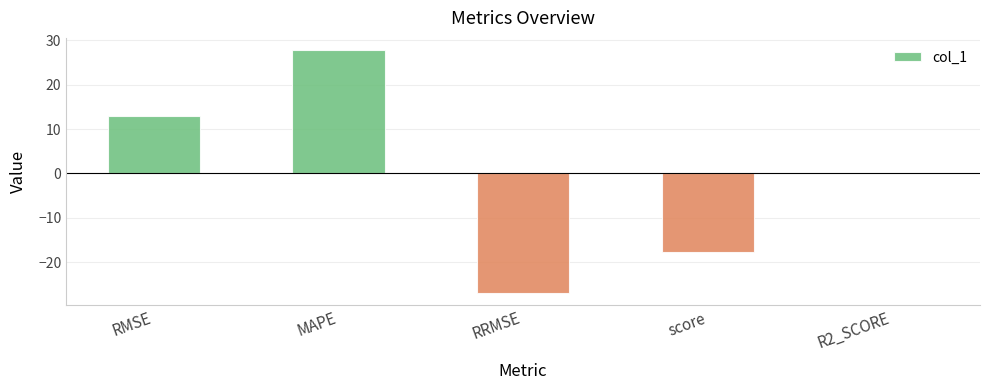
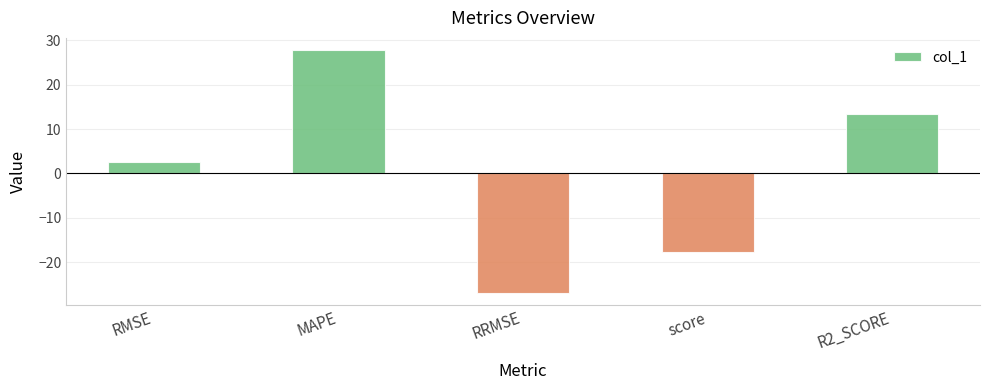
  {
-   "RMSE": 13,
+   "RMSE": 3,
    "MAPE": 28,
    "RRMSE": -27,
    "score": -18,
-   "R2_SCORE": 0
+   "R2_SCORE": 13
  }
